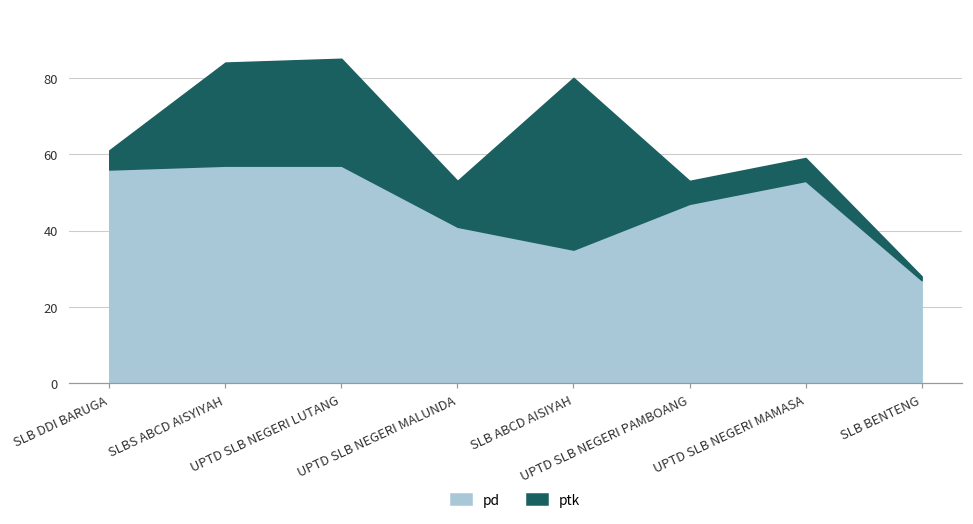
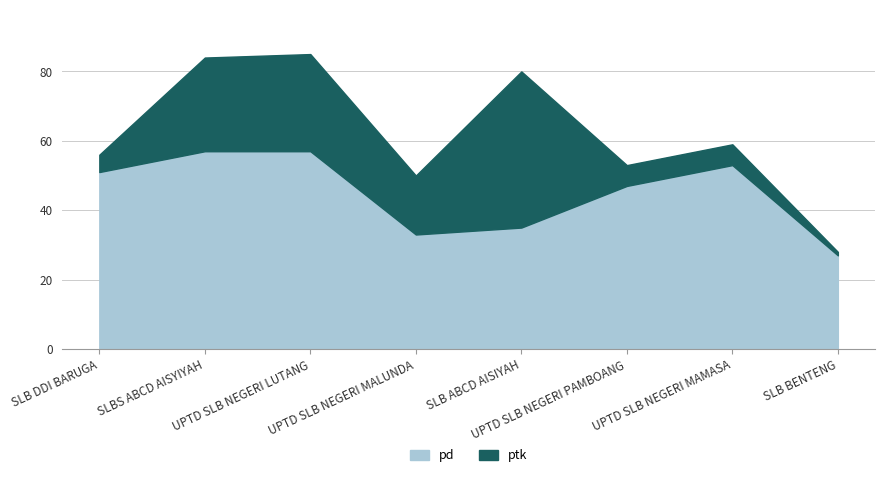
  {
    "pd": {
-     "SLB DDI BARUGA": 56,
+     "SLB DDI BARUGA": 51,
      "SLBS ABCD AISYIYAH": 57,
      "UPTD SLB NEGERI LUTANG": 57,
-     "UPTD SLB NEGERI MALUNDA": 41,
+     "UPTD SLB NEGERI MALUNDA": 33,
      "SLB ABCD AISIYAH": 35,
      "UPTD SLB NEGERI PAMBOANG": 47,
      "UPTD SLB NEGERI MAMASA": 53,
      "SLB BENTENG": 27
    },
    "ptk": {
      "SLB DDI BARUGA": 5,
      "SLBS ABCD AISYIYAH": 27,
      "UPTD SLB NEGERI LUTANG": 28,
-     "UPTD SLB NEGERI MALUNDA": 12,
+     "UPTD SLB NEGERI MALUNDA": 17,
      "SLB ABCD AISIYAH": 45,
      "UPTD SLB NEGERI PAMBOANG": 6,
      "UPTD SLB NEGERI MAMASA": 6,
      "SLB BENTENG": 1
    }
  }
